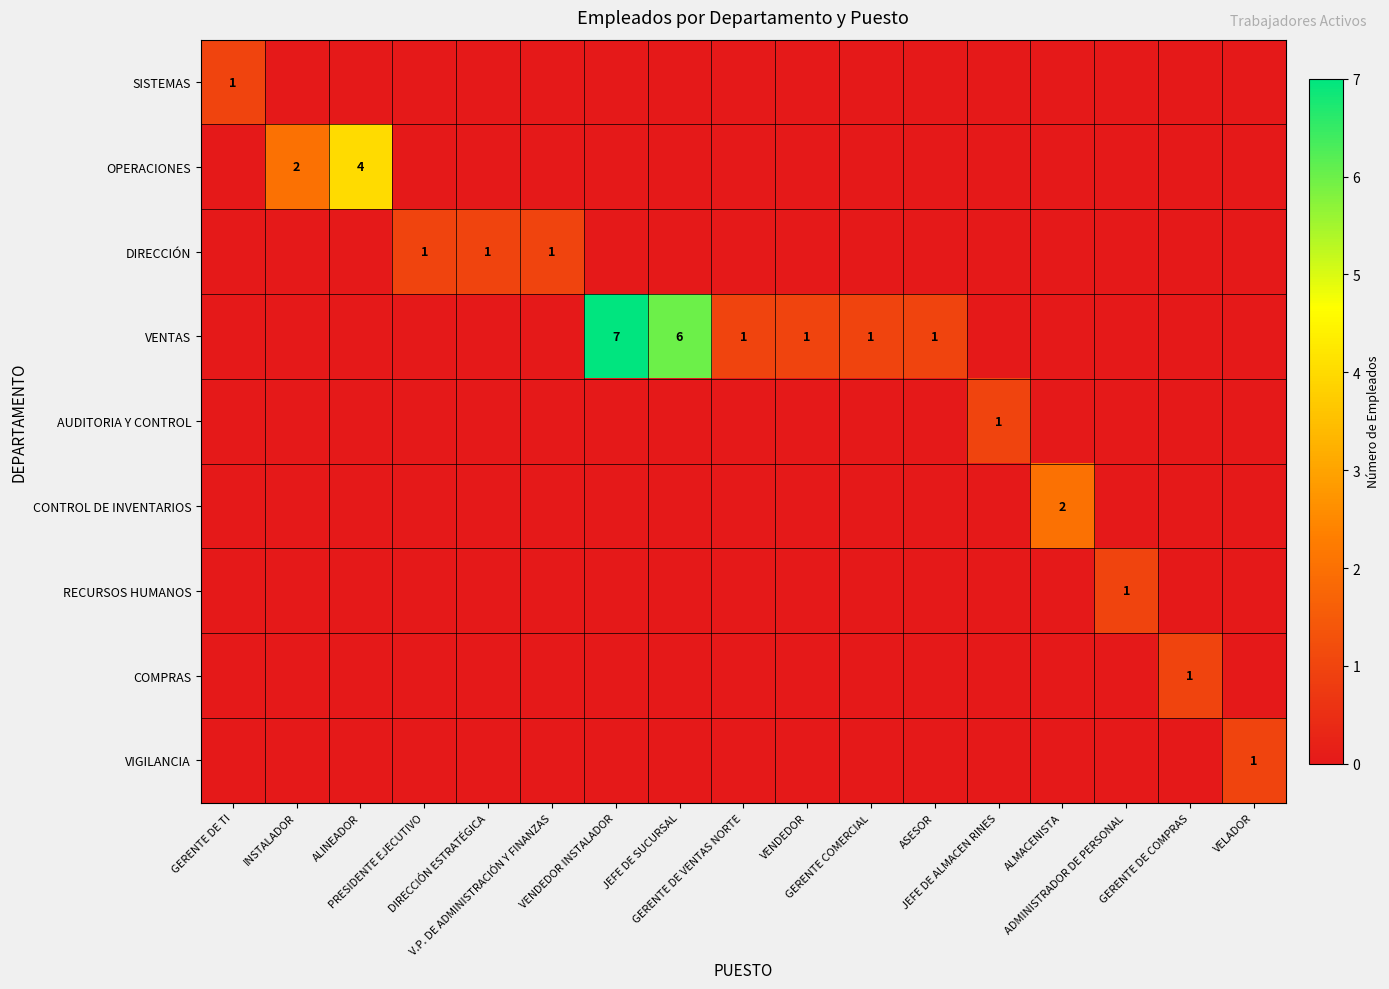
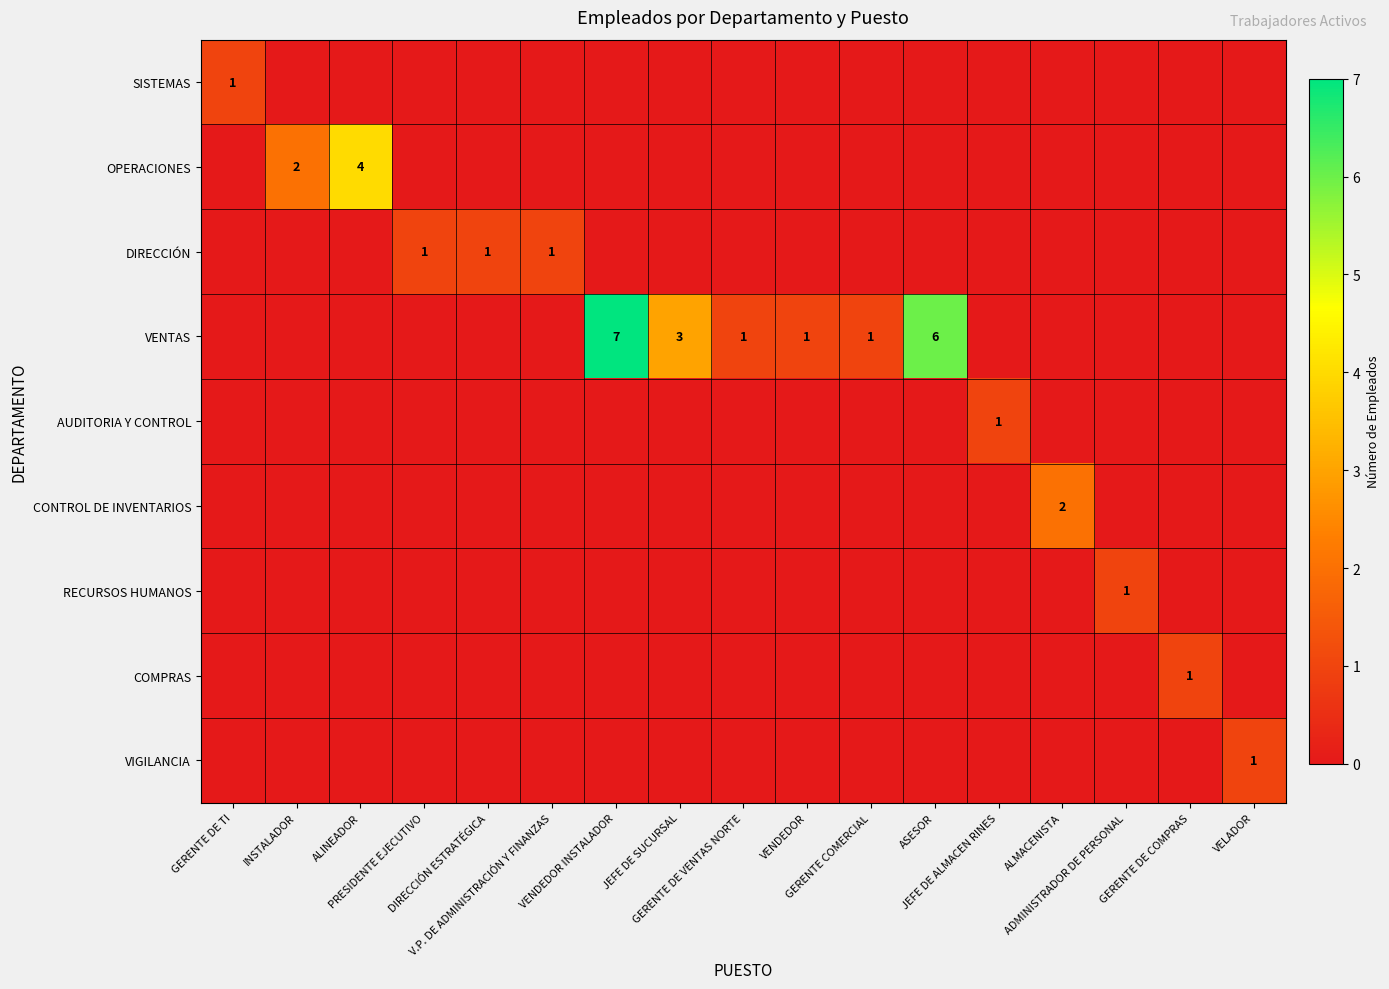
  {
    "SISTEMAS": {
      "GERENTE DE TI": 1
    },
    "OPERACIONES": {
      "INSTALADOR": 2,
      "ALINEADOR": 4
    },
    "DIRECCIÓN": {
      "PRESIDENTE EJECUTIVO": 1,
      "DIRECCIÓN ESTRATÉGICA": 1,
      "V.P. DE ADMINISTRACIÓN Y FINANZAS": 1
    },
    "VENTAS": {
      "VENDEDOR INSTALADOR": 7,
-     "JEFE DE SUCURSAL": 6,
+     "JEFE DE SUCURSAL": 3,
      "GERENTE DE VENTAS NORTE": 1,
      "VENDEDOR": 1,
      "GERENTE COMERCIAL": 1,
-     "ASESOR": 1
+     "ASESOR": 6
    },
    "AUDITORIA Y CONTROL": {
      "JEFE DE ALMACEN RINES": 1
    },
    "CONTROL DE INVENTARIOS": {
      "ALMACENISTA": 2
    },
    "RECURSOS HUMANOS": {
      "ADMINISTRADOR DE PERSONAL": 1
    },
    "COMPRAS": {
      "GERENTE DE COMPRAS": 1
    },
    "VIGILANCIA": {
      "VELADOR": 1
    }
  }
